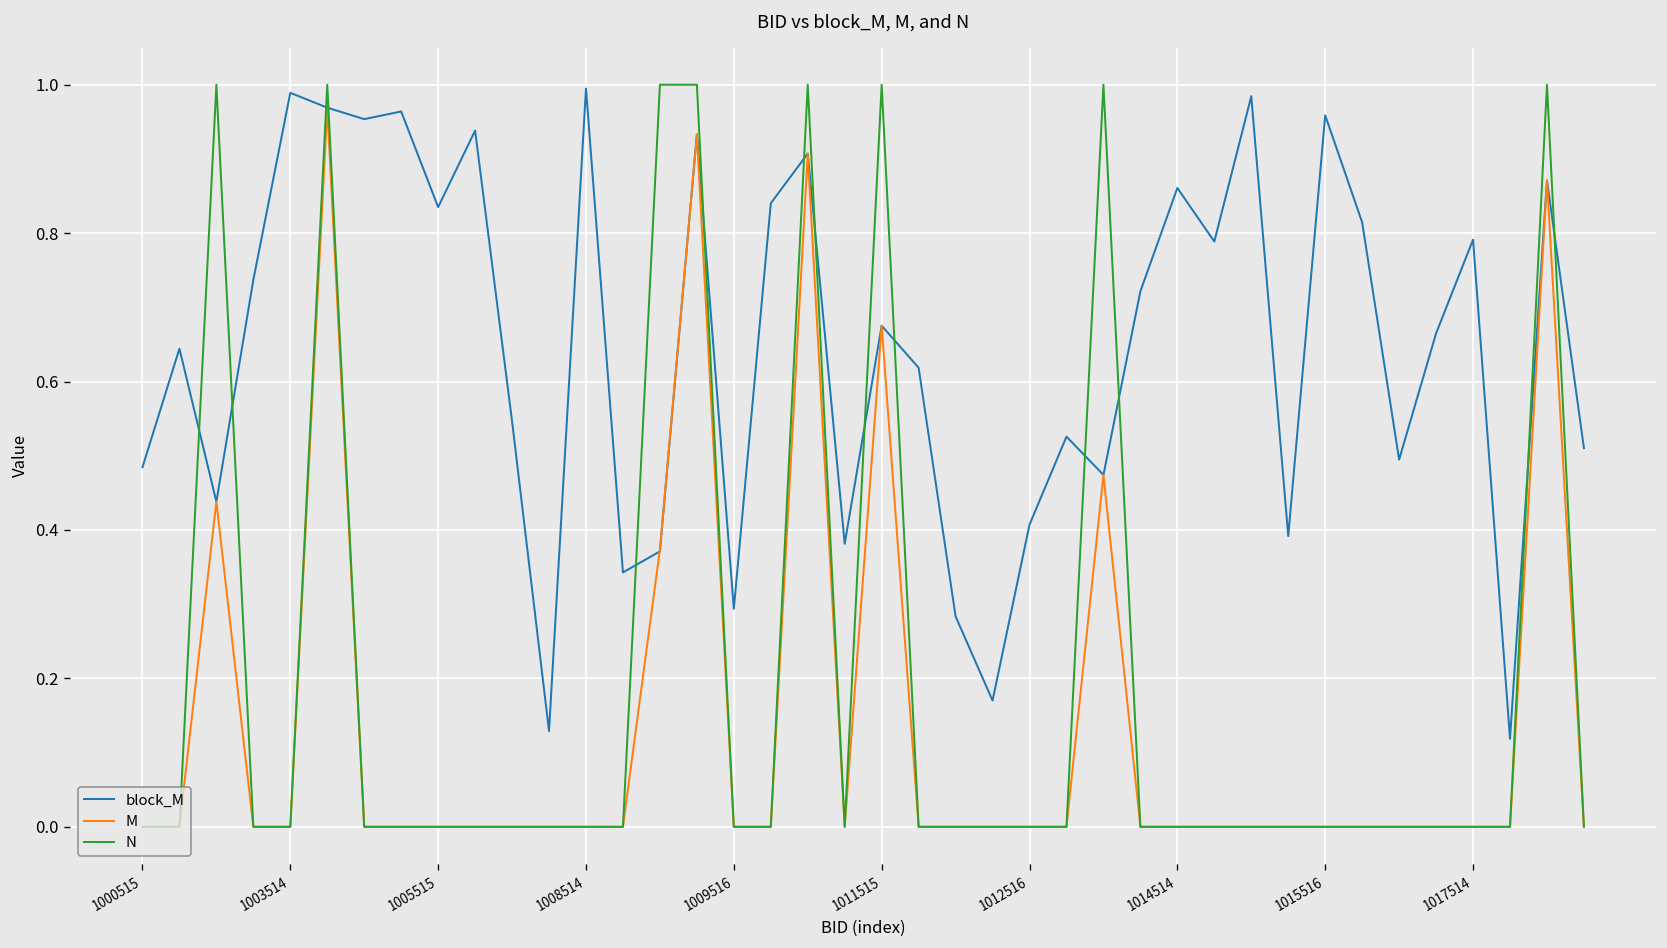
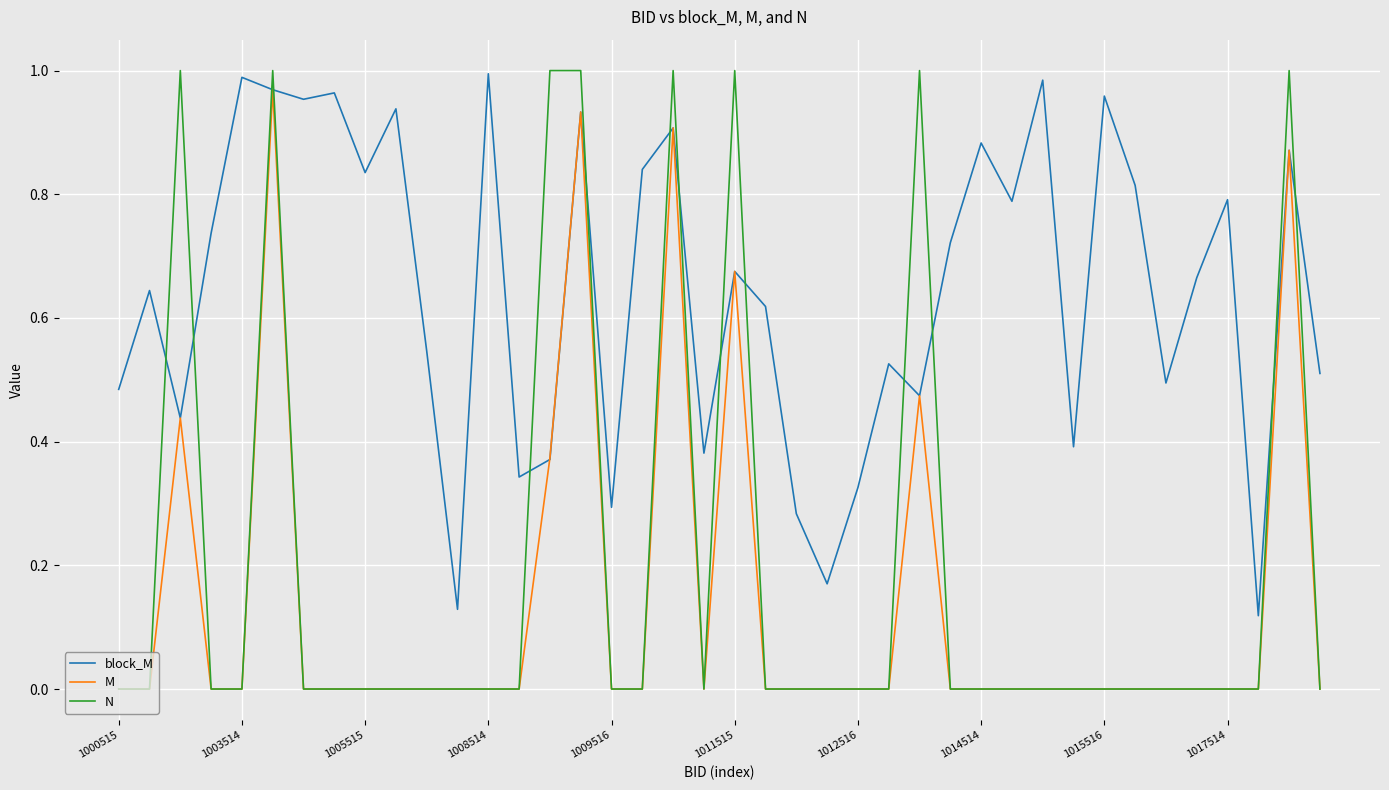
  {
    "block_M": {
      "1000515": 0.48,
      "1003514": 0.99,
      "1005515": 0.84,
      "1008514": 0.99,
      "1009516": 0.29,
-     "1012516": 0.41,
-     "1014514": 0.86,
+     "1012516": 0.33,
+     "1014514": 0.88,
      "1015516": 0.96,
      "1017514": 0.79
    },
    "N": {
      "1011515": 1.00
    }
  }
